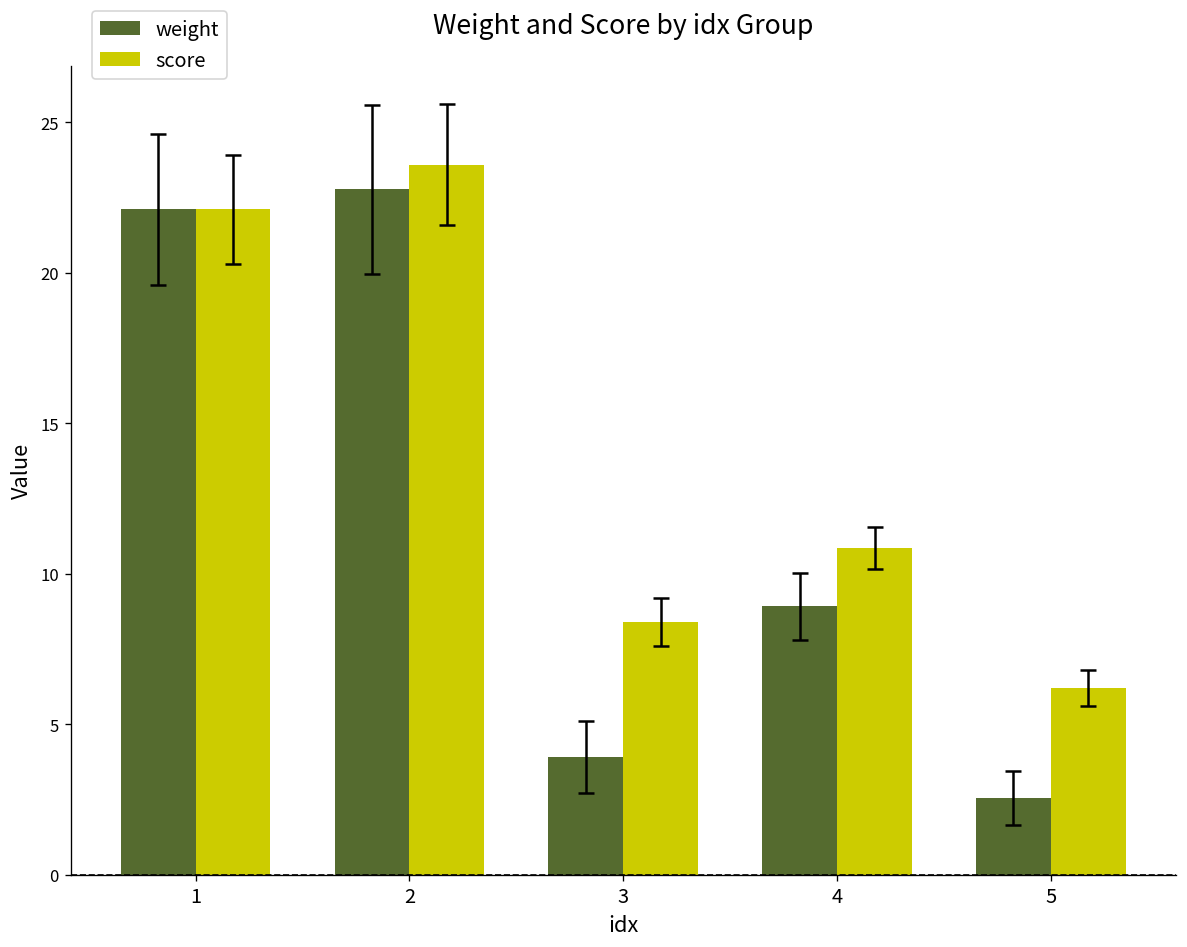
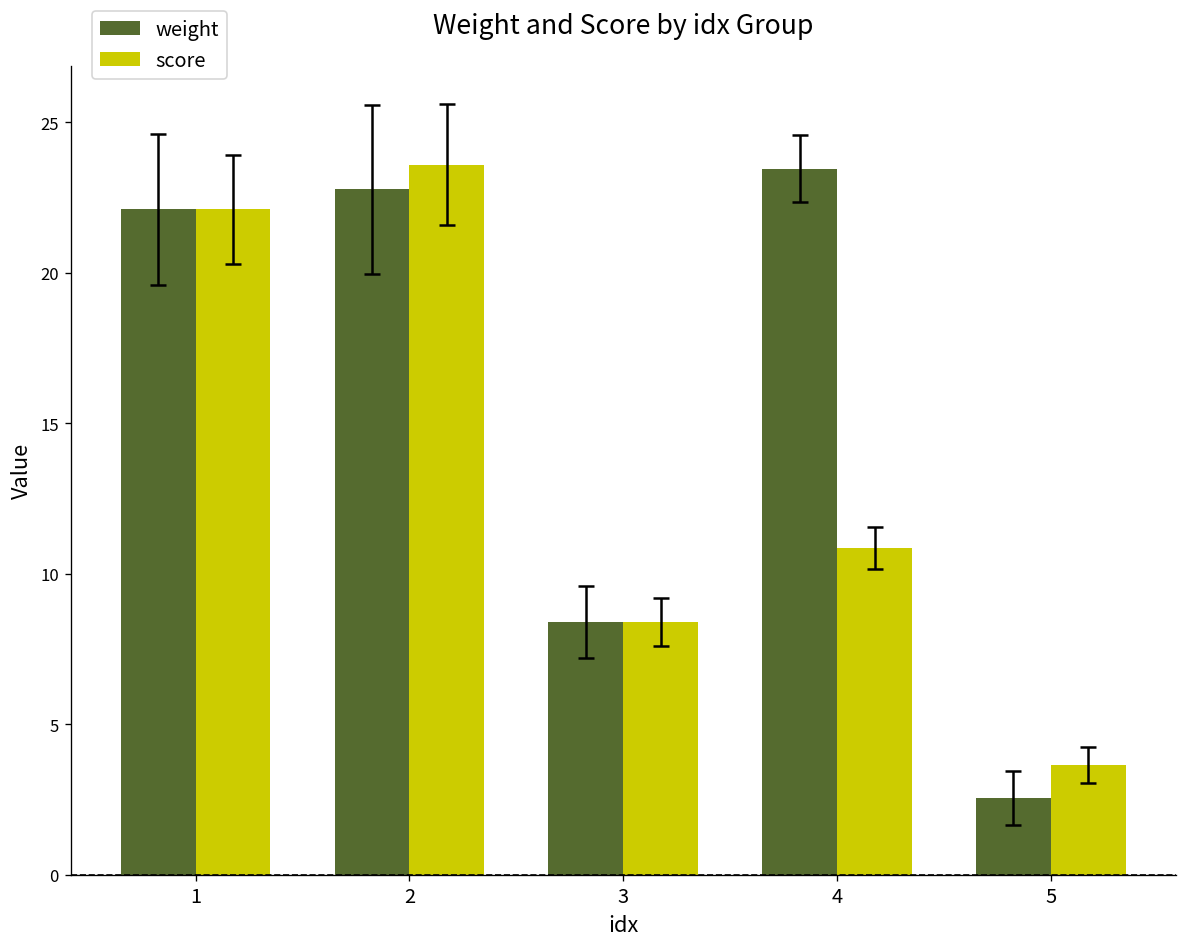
  {
    "weight": {
      "1": 22.1,
      "2": 22.8,
-     "3": 3.9,
-     "4": 8.9,
+     "3": 8.4,
+     "4": 23.5,
      "5": 2.5
    },
    "score": {
      "1": 22.1,
      "2": 23.6,
      "3": 8.4,
      "4": 10.8,
-     "5": 6.2
+     "5": 3.7
    }
  }
